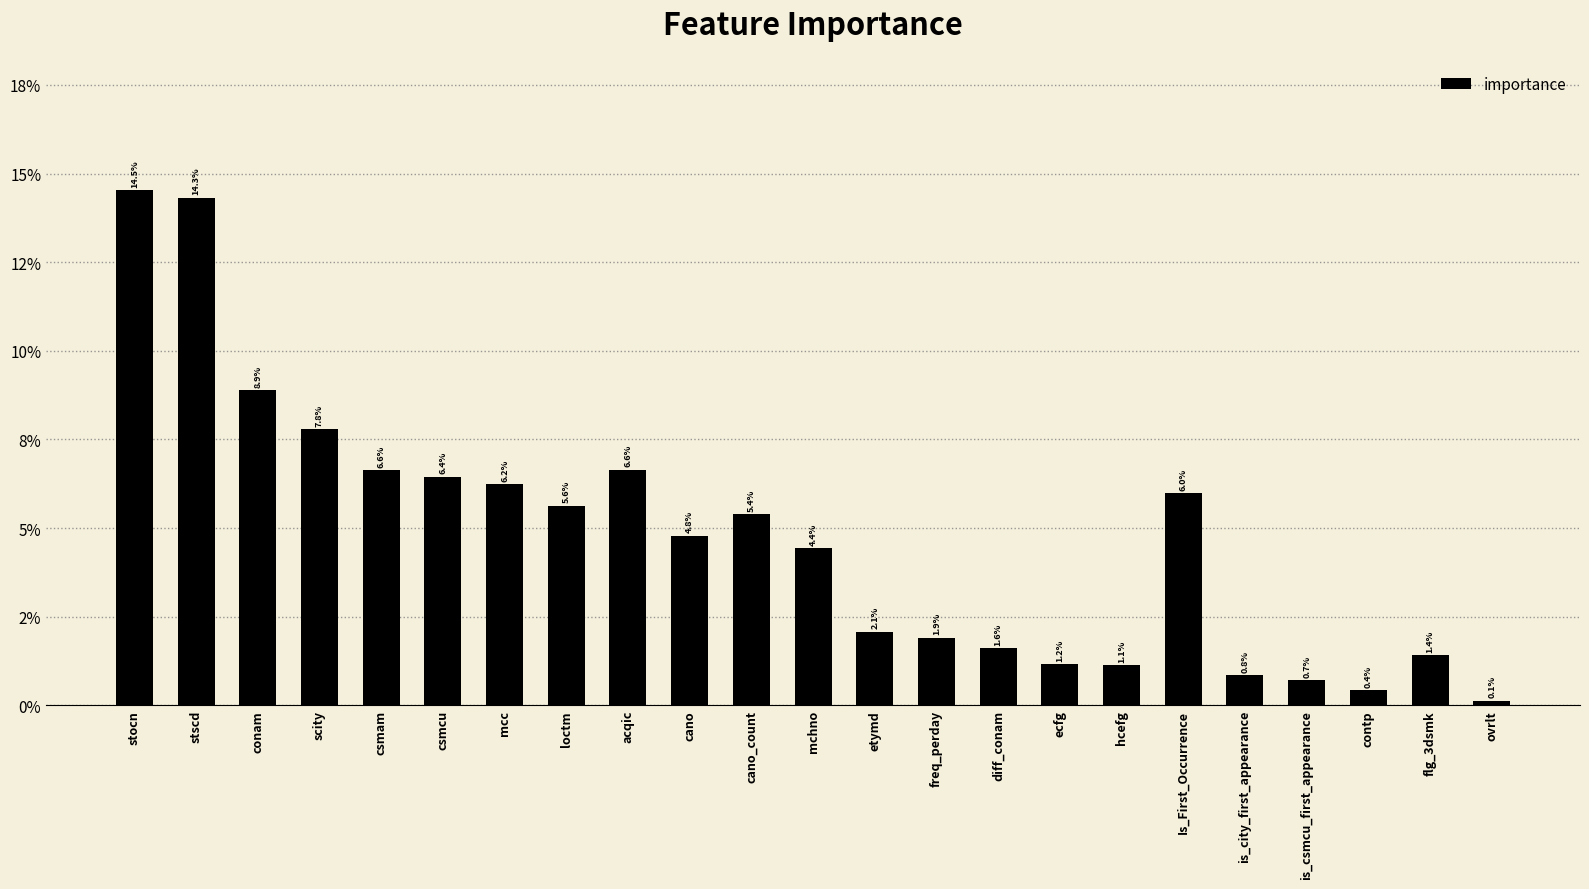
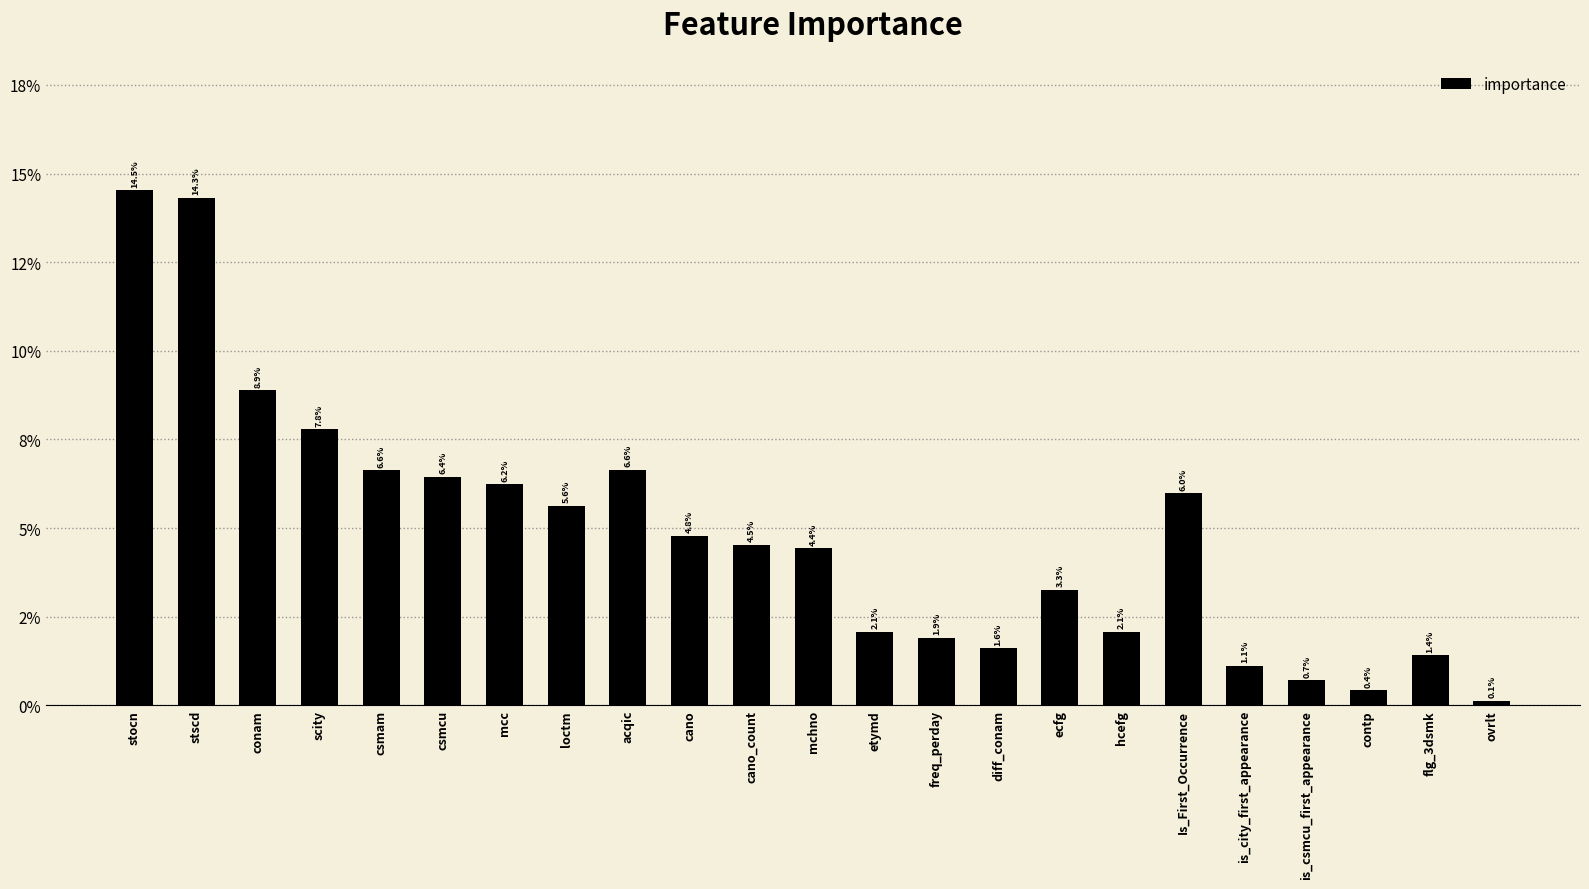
  {
    "stocn": "14.5%",
    "stscd": "14.3%",
    "conam": "8.9%",
    "scity": "7.8%",
    "csmam": "6.6%",
    "csmcu": "6.4%",
    "mcc": "6.2%",
    "loctm": "5.6%",
    "acqic": "6.6%",
    "cano": "4.8%",
-   "cano_count": "5.4%",
+   "cano_count": "4.5%",
    "mchno": "4.4%",
    "etymd": "2.1%",
    "freq_perday": "1.9%",
    "diff_conam": "1.6%",
-   "ecfg": "1.2%",
-   "hcefg": "1.1%",
+   "ecfg": "3.3%",
+   "hcefg": "2.1%",
    "Is_First_Occurrence": "6.0%",
-   "is_city_first_appearance": "0.8%",
+   "is_city_first_appearance": "1.1%",
    "is_csmcu_first_appearance": "0.7%",
    "contp": "0.4%",
    "flg_3dsmk": "1.4%",
    "ovrlt": "0.1%"
  }
